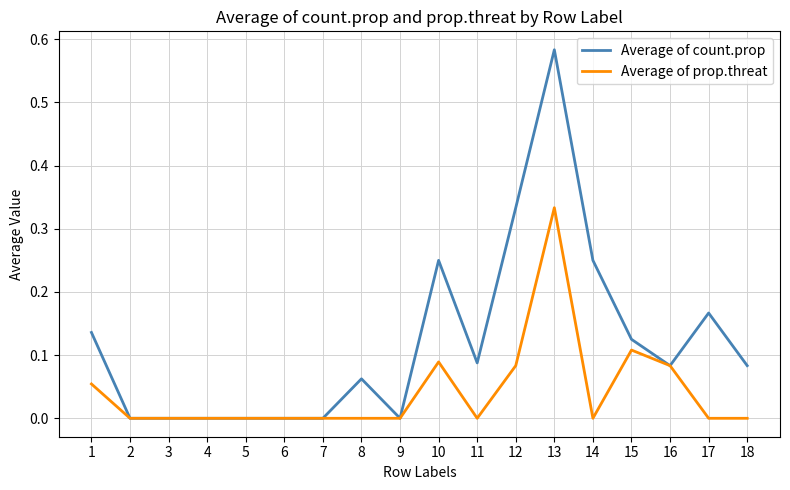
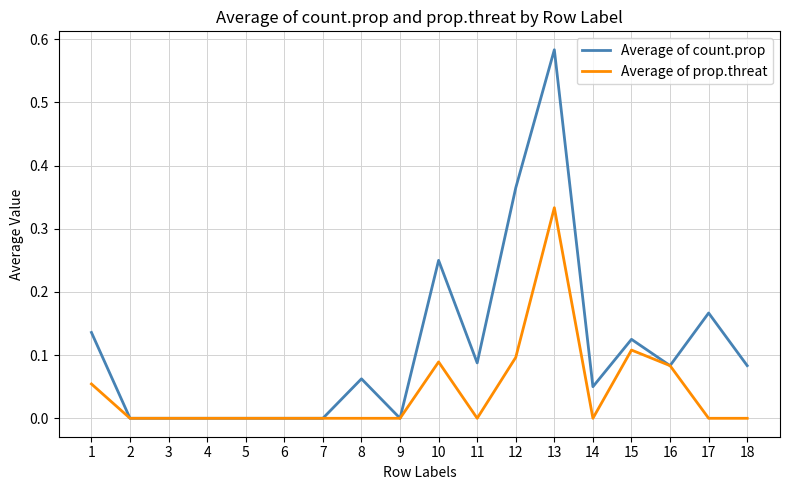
  {
    "Average of count.prop": {
      "1": 0.14,
      "8": 0.06,
      "10": 0.25,
      "11": 0.09,
-     "12": 0.33,
+     "12": 0.36,
      "13": 0.58,
-     "14": 0.25,
+     "14": 0.05,
      "15": 0.13,
      "17": 0.17,
      "18": 0.08
    },
    "Average of prop.threat": {
      "1": 0.05,
      "8": 0.00,
      "10": 0.09,
      "11": 0.00,
-     "12": 0.08,
+     "12": 0.10,
      "13": 0.33,
      "14": 0.00,
      "15": 0.11,
      "17": 0.00,
      "18": 0.00
    }
  }
